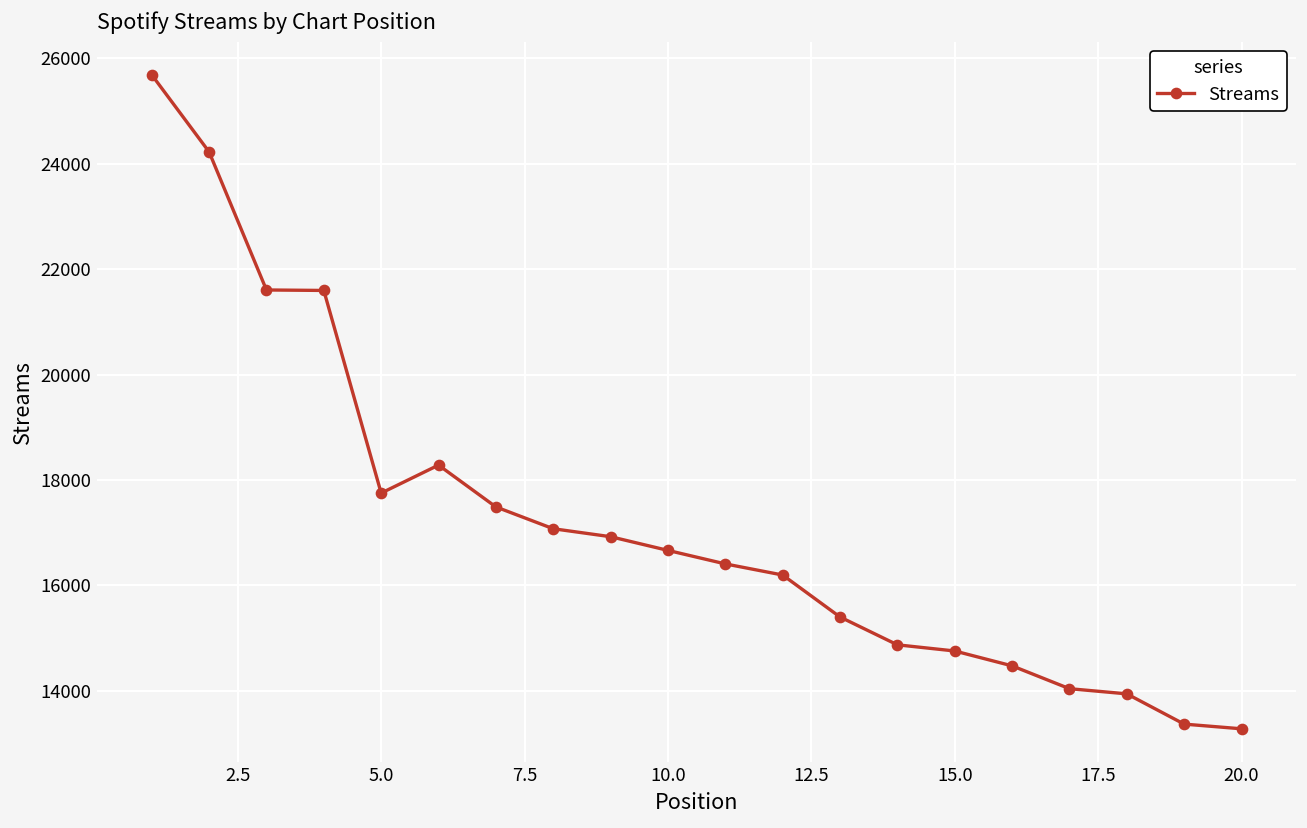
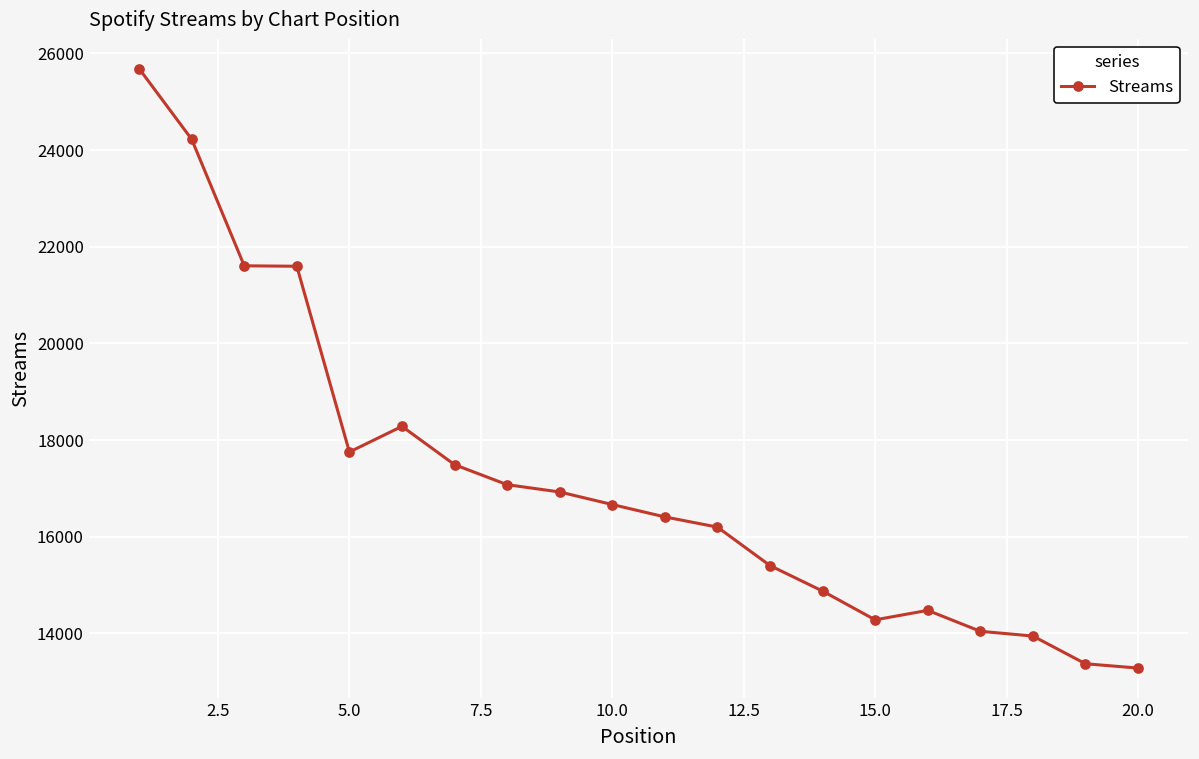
  {
    "5.0": 17800,
    "10.0": 16700,
-   "15.0": 14800,
+   "15.0": 14300,
    "20.0": 13300
  }
